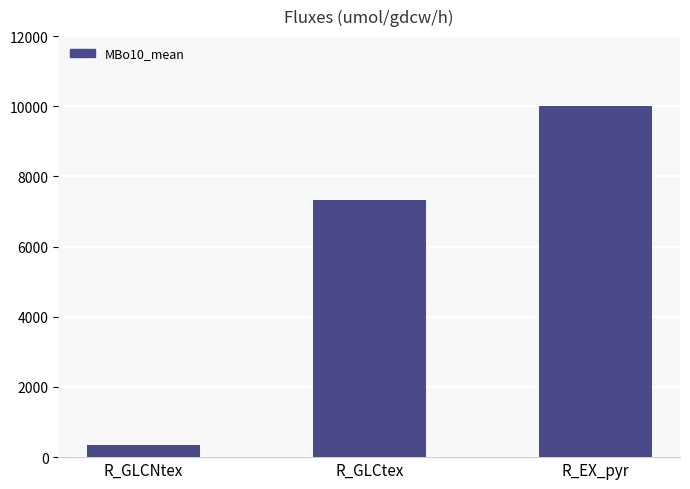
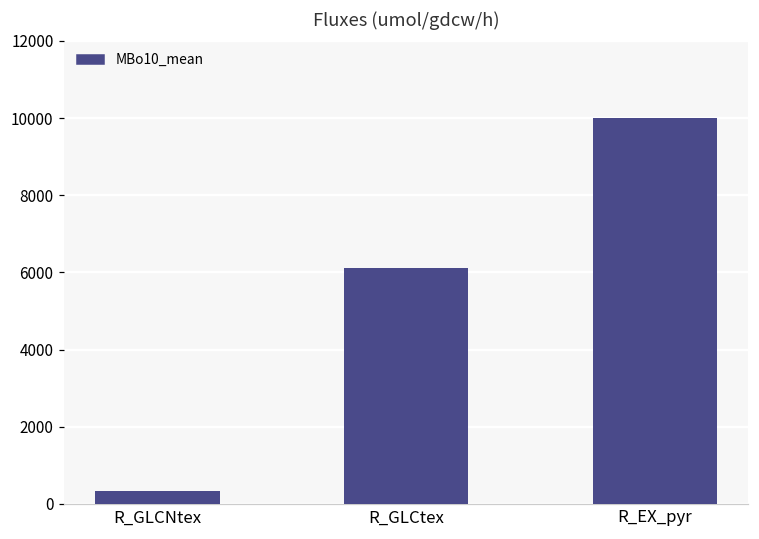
  {
    "R_GLCNtex": 300,
-   "R_GLCtex": 7300,
+   "R_GLCtex": 6100,
    "R_EX_pyr": 10000
  }
